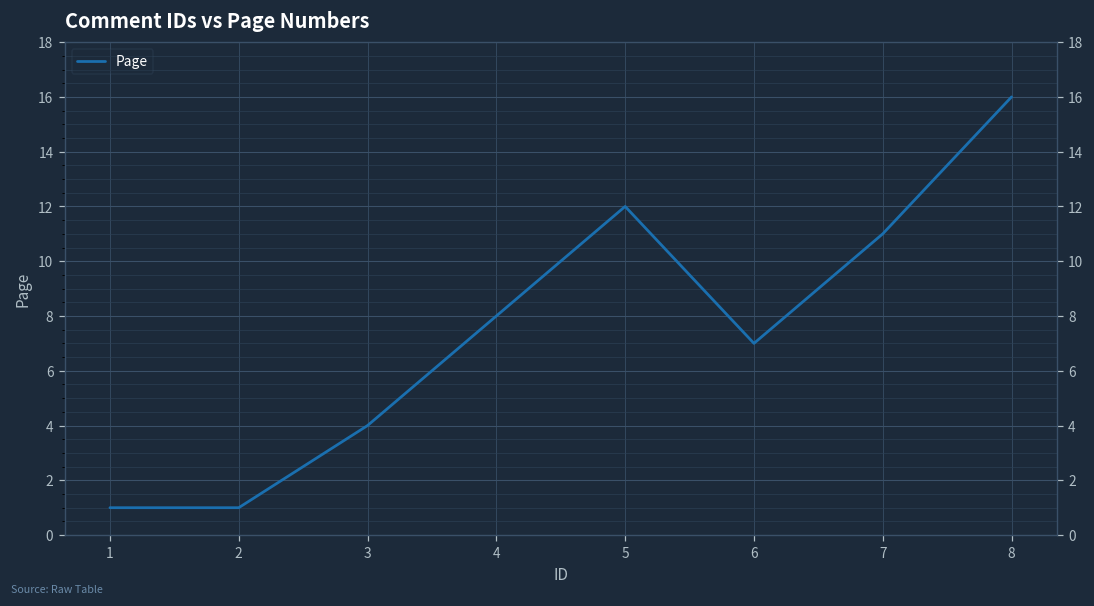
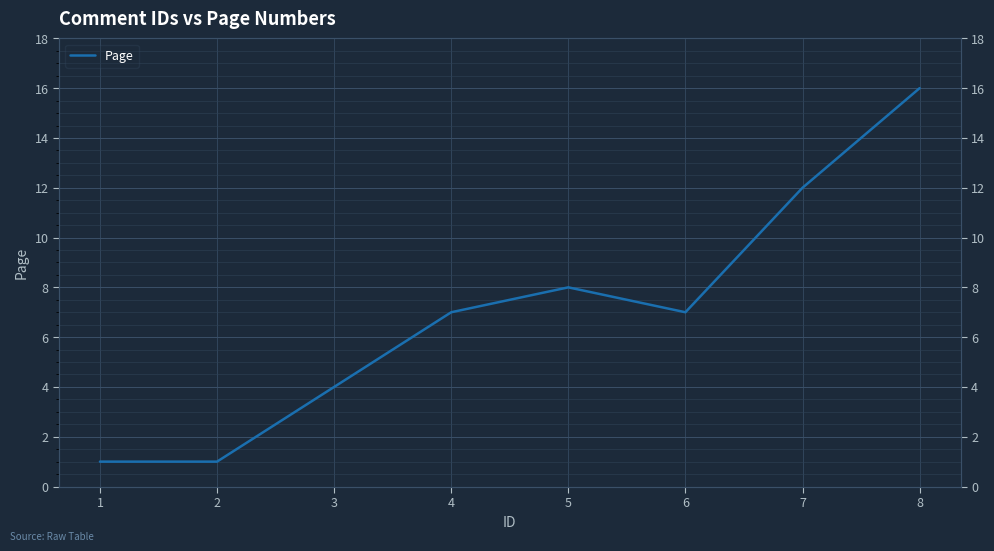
  {
    "1": 1,
    "2": 1,
    "3": 4,
-   "4": 8,
-   "5": 12,
+   "4": 7,
+   "5": 8,
    "6": 7,
-   "7": 11,
+   "7": 12,
    "8": 16
  }
